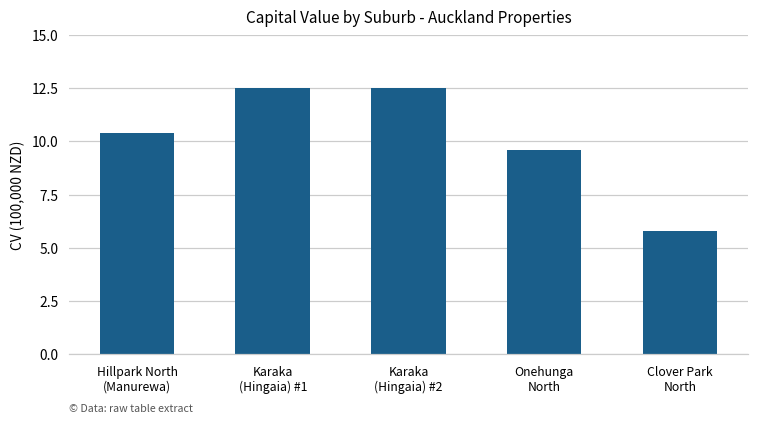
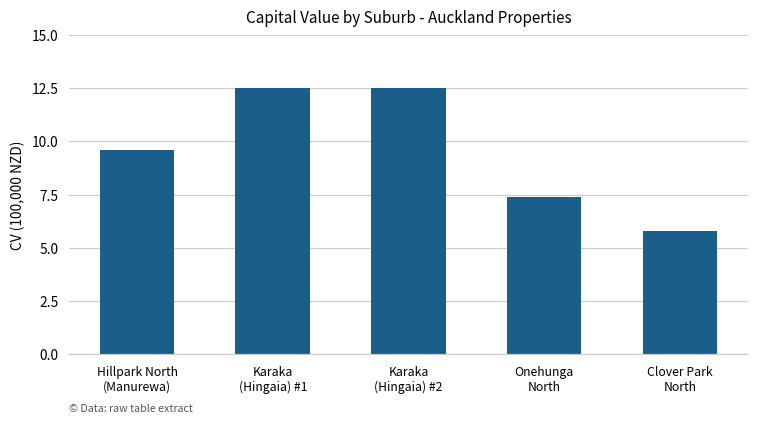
  {
-   "Hillpark North (Manurewa)": 10.4,
+   "Hillpark North (Manurewa)": 9.6,
    "Karaka (Hingaia) #1": 12.5,
    "Karaka (Hingaia) #2": 12.5,
-   "Onehunga North": 9.6,
+   "Onehunga North": 7.4,
    "Clover Park North": 5.8
  }
